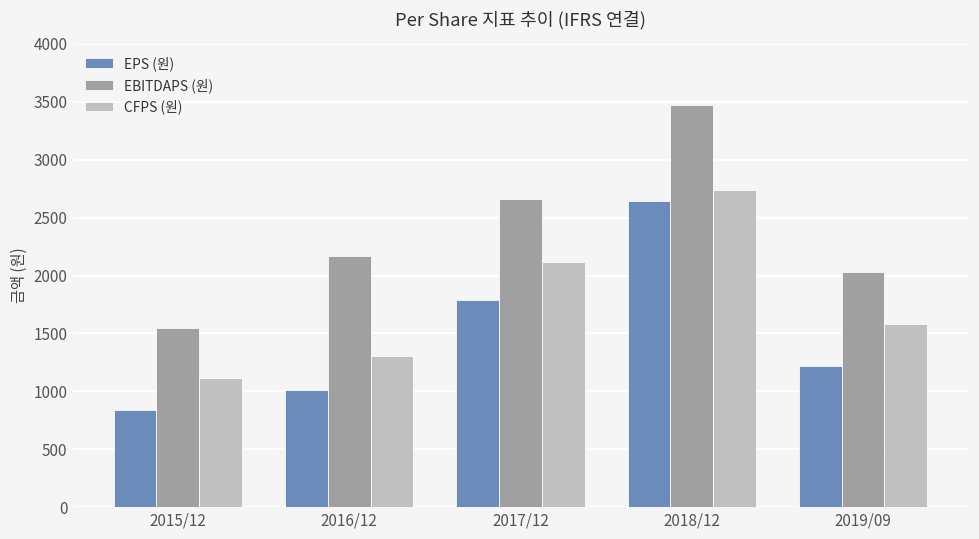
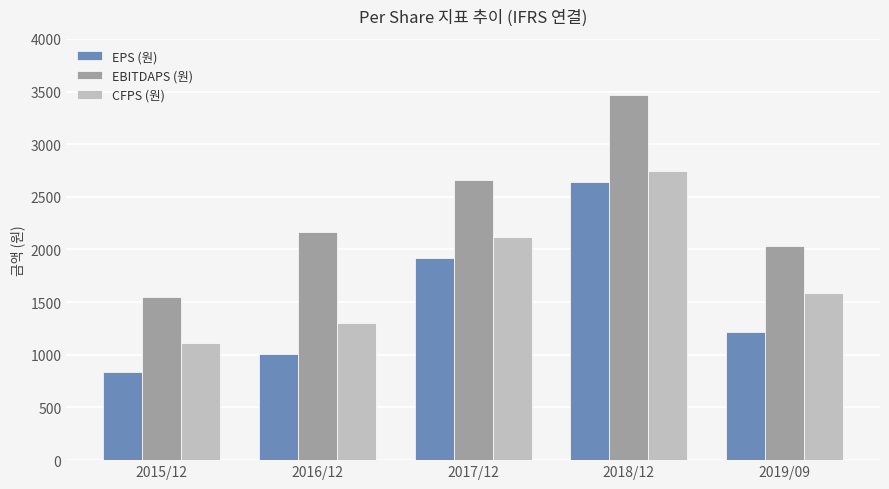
  {
    "EPS (원)": {
      "2015/12": 840,
      "2016/12": 1010,
-     "2017/12": 1790,
+     "2017/12": 1920,
      "2018/12": 2640,
      "2019/09": 1220
    }
  }
